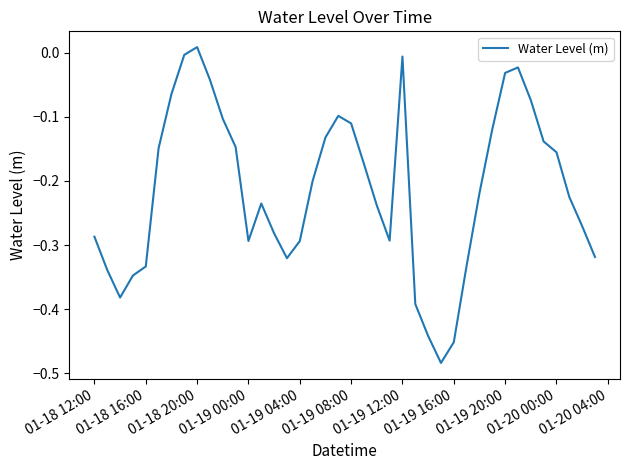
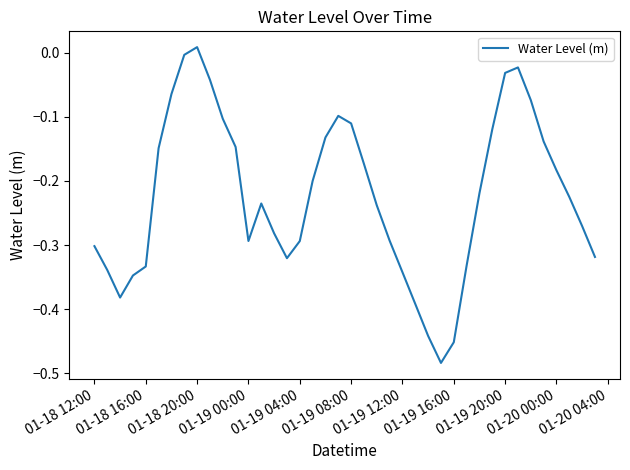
  {
-   "01-18 12:00": -0.29,
+   "01-18 12:00": -0.30,
    "01-18 16:00": -0.33,
    "01-18 20:00": 0.01,
    "01-19 00:00": -0.29,
    "01-19 04:00": -0.29,
    "01-19 08:00": -0.11,
-   "01-19 12:00": -0.01,
+   "01-19 12:00": -0.34,
    "01-19 16:00": -0.45,
    "01-19 20:00": -0.03,
-   "01-20 00:00": -0.16
+   "01-20 00:00": -0.18
  }
